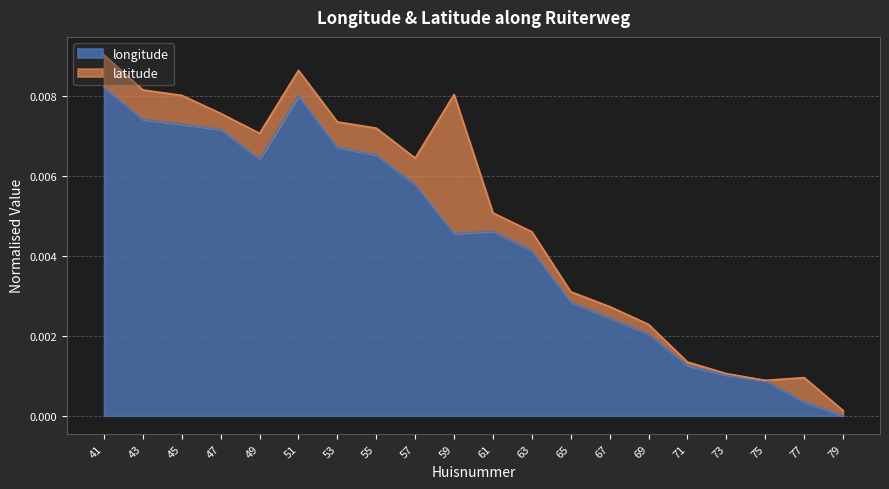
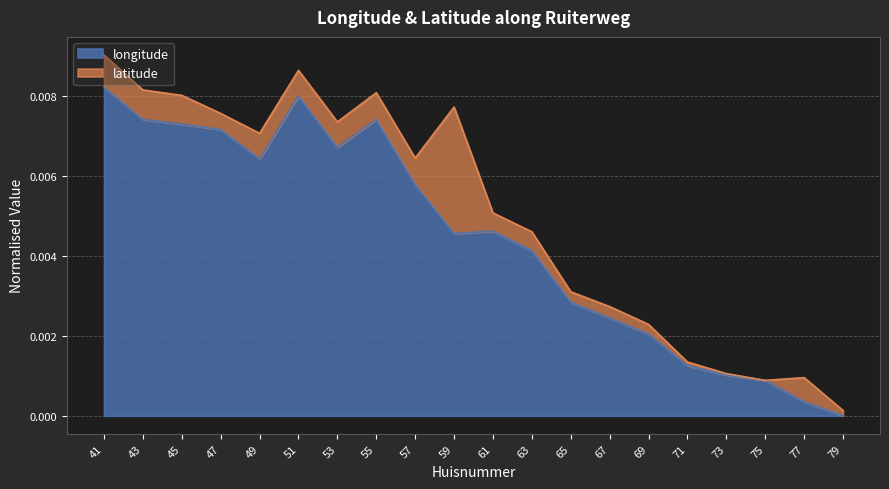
  {
    "longitude": {
      "41": 0.0082,
      "43": 0.0074,
      "45": 0.0073,
      "47": 0.0072,
      "49": 0.0064,
      "51": 0.0080,
      "53": 0.0067,
-     "55": 0.0065,
+     "55": 0.0074,
      "57": 0.0058,
      "59": 0.0046,
      "61": 0.0046,
      "63": 0.0041,
      "65": 0.0028,
      "67": 0.0024,
      "69": 0.0020,
      "71": 0.0013,
      "77": 0.0004,
      "79": 0.0000
    },
    "latitude": {
      "43": 0.0007,
      "45": 0.0007,
      "47": 0.0004,
      "49": 0.0006,
      "51": 0.0006,
      "53": 0.0006,
      "55": 0.0007,
      "57": 0.0007,
-     "59": 0.0035,
+     "59": 0.0032,
      "61": 0.0005,
      "63": 0.0005,
      "65": 0.0003,
      "67": 0.0003,
      "69": 0.0002,
      "71": 0.0001,
      "77": 0.0006,
      "79": 0.0001
    }
  }
